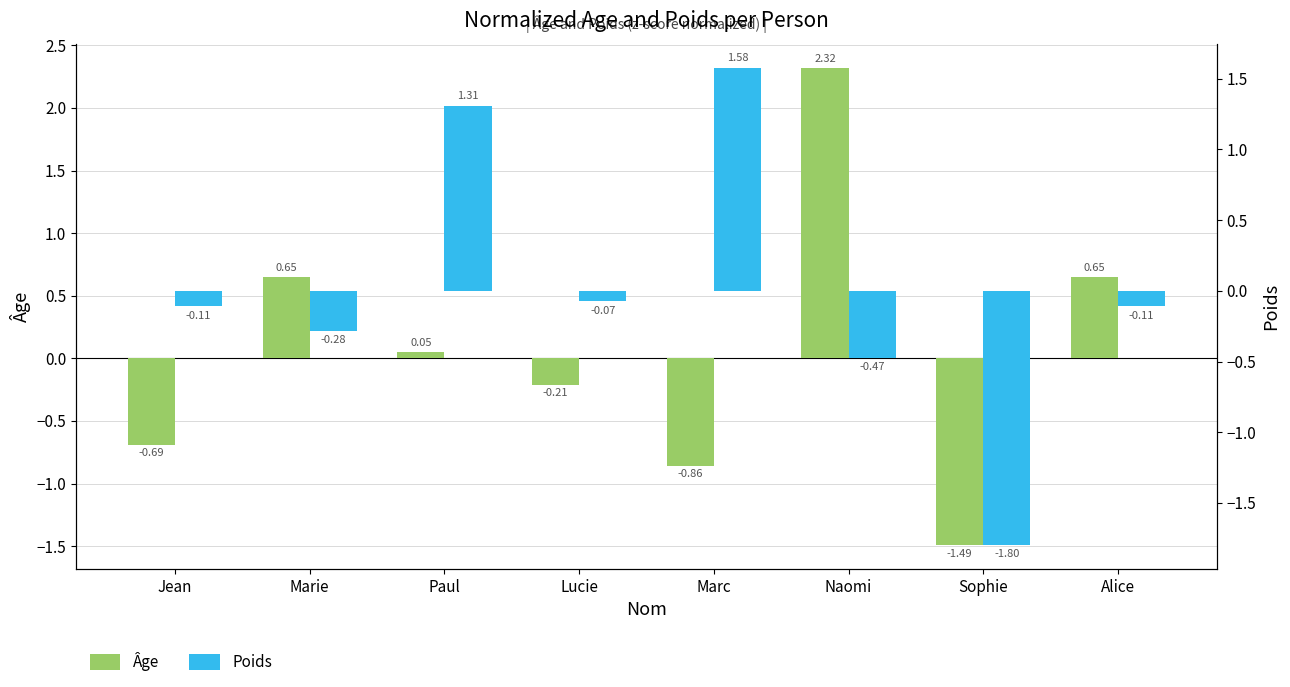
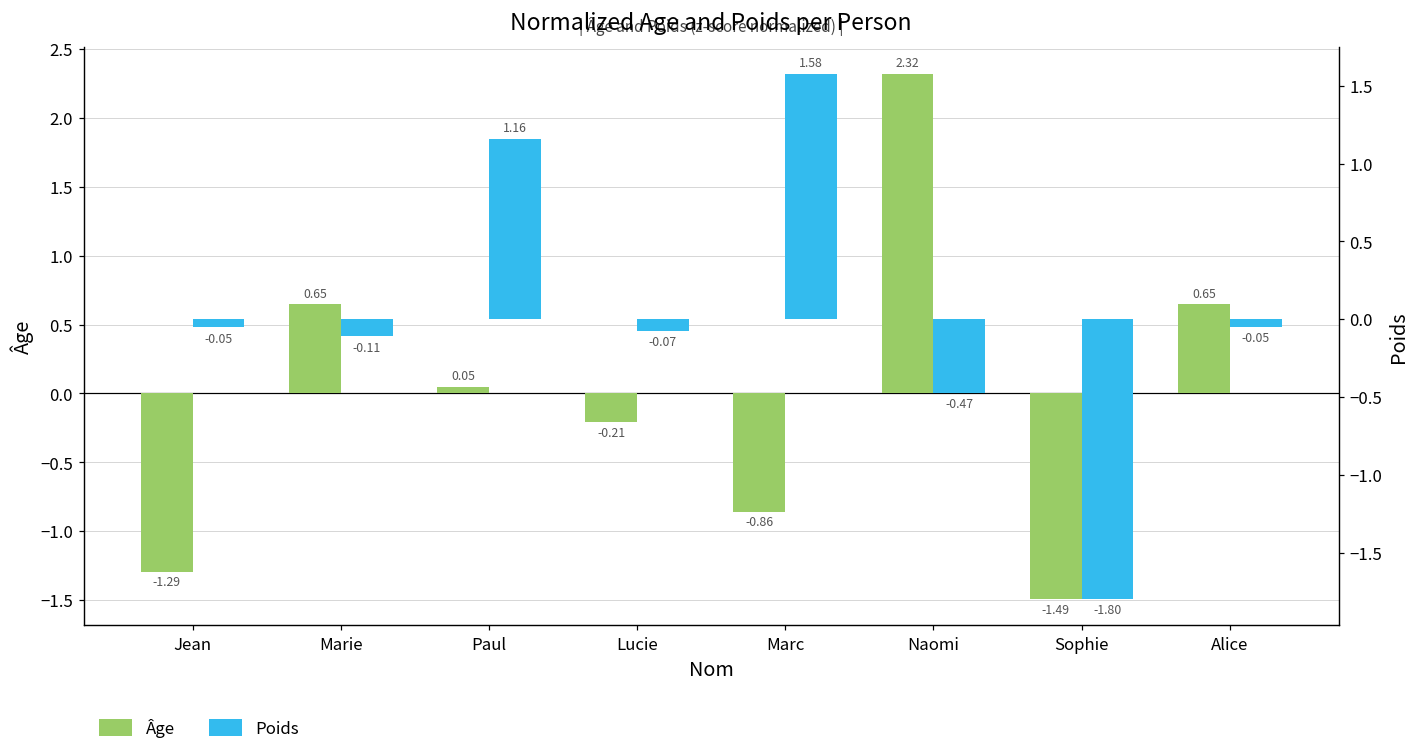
  {
    "Âge": {
-     "Jean": -0.69,
+     "Jean": -1.29,
      "Marie": 0.65,
      "Paul": 0.05,
      "Lucie": -0.21,
      "Marc": -0.86,
      "Naomi": 2.32,
      "Sophie": -1.49,
      "Alice": 0.65
    },
    "Poids": {
-     "Jean": -0.11,
-     "Marie": -0.28,
-     "Paul": 1.31,
+     "Jean": -0.05,
+     "Marie": -0.11,
+     "Paul": 1.16,
      "Lucie": -0.07,
      "Marc": 1.58,
      "Naomi": -0.47,
      "Sophie": -1.80,
-     "Alice": -0.11
+     "Alice": -0.05
    }
  }
